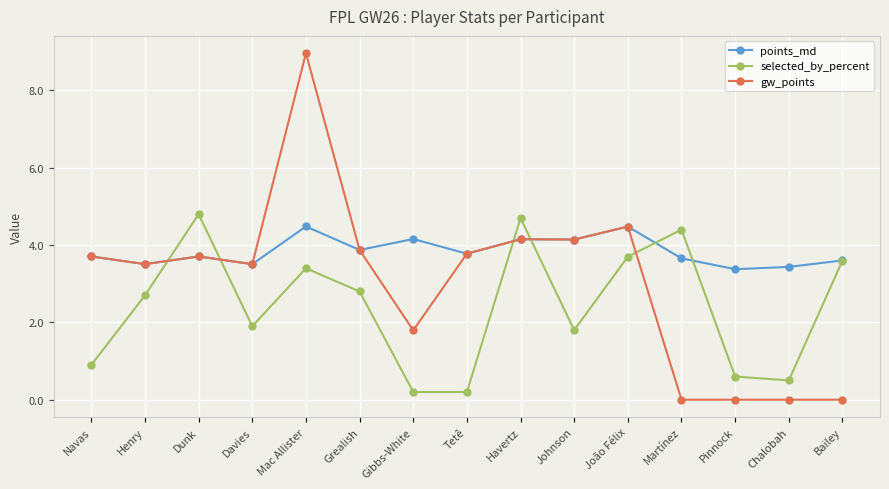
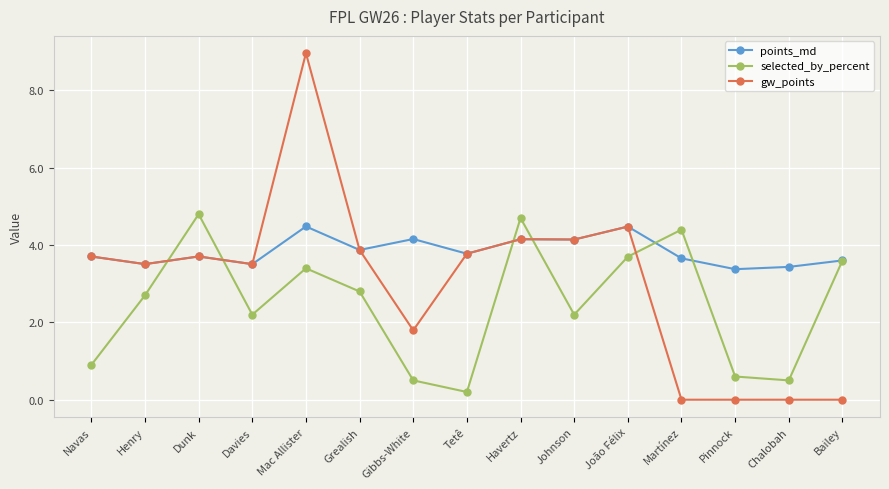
  {
    "points_md": {
      "Mac Allister": 4.5,
      "Gibbs-White": 4.2,
      "Martínez": 3.7,
      "Pinnock": 3.4,
      "Chalobah": 3.4
    },
    "selected_by_percent": {
      "Navas": 0.9,
      "Henry": 2.7,
      "Dunk": 4.8,
-     "Davies": 1.9,
+     "Davies": 2.2,
      "Mac Allister": 3.4,
      "Grealish": 2.8,
-     "Gibbs-White": 0.2,
+     "Gibbs-White": 0.5,
      "Tetê": 0.2,
      "Havertz": 4.7,
-     "Johnson": 1.8,
+     "Johnson": 2.2,
      "João Félix": 3.7,
      "Martínez": 4.4,
      "Pinnock": 0.6,
      "Chalobah": 0.5
    },
    "gw_points": {
      "Mac Allister": 9.0,
      "Gibbs-White": 1.8,
      "Martínez": 0.0,
      "Pinnock": 0.0,
      "Chalobah": 0.0,
      "Bailey": 0.0
    }
  }
